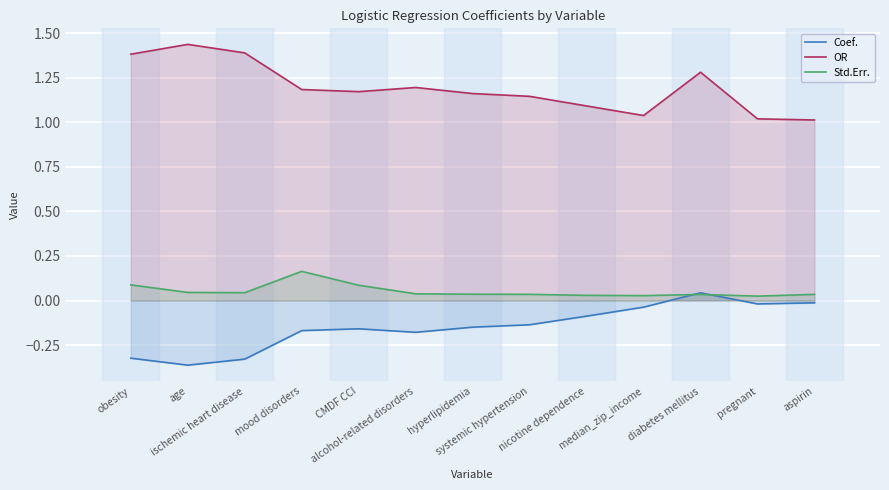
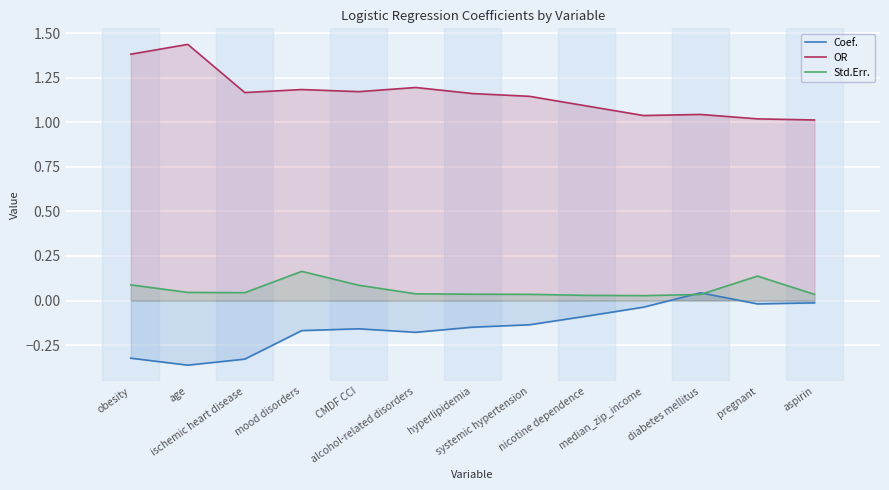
  {
    "OR": {
      "obesity": 1.38,
      "age": 1.44,
-     "ischemic heart disease": 1.39,
+     "ischemic heart disease": 1.17,
      "mood disorders": 1.18,
      "CMDF CCI": 1.17,
      "alcohol-related disorders": 1.20,
      "hyperlipidemia": 1.16,
      "systemic hypertension": 1.15,
      "nicotine dependence": 1.09,
      "median_zip_income": 1.04,
-     "diabetes mellitus": 1.28,
+     "diabetes mellitus": 1.04,
      "pregnant": 1.02,
      "aspirin": 1.01
    },
    "Std.Err.": {
      "obesity": 0.09,
      "age": 0.05,
      "ischemic heart disease": 0.04,
      "mood disorders": 0.16,
      "CMDF CCI": 0.09,
      "alcohol-related disorders": 0.04,
      "hyperlipidemia": 0.04,
      "systemic hypertension": 0.03,
      "nicotine dependence": 0.03,
      "median_zip_income": 0.03,
-     "pregnant": 0.02,
+     "pregnant": 0.14,
      "aspirin": 0.03
    }
  }
